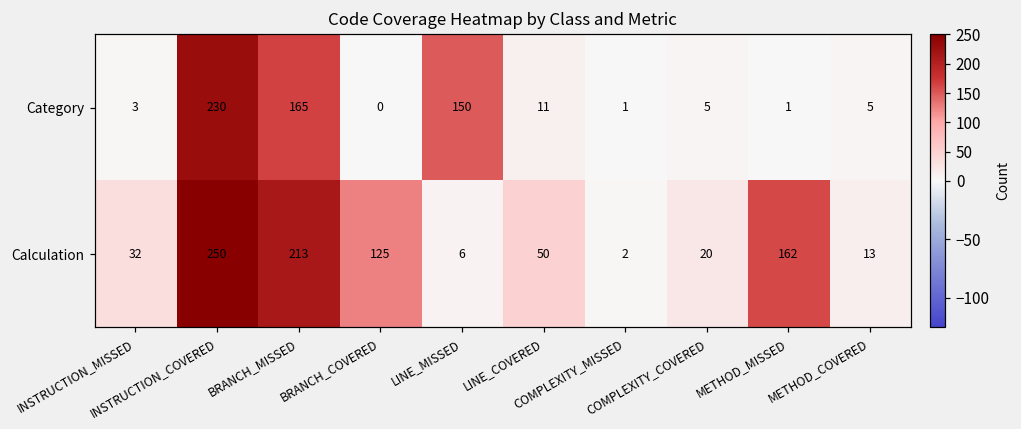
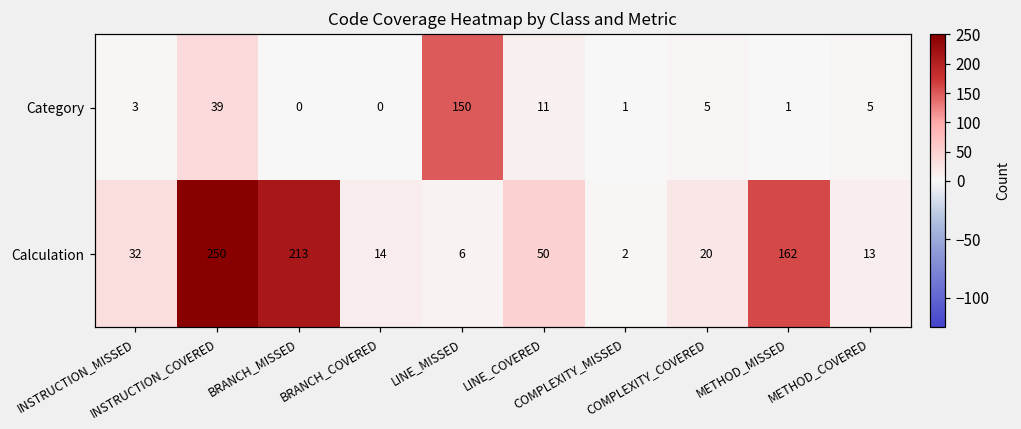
  {
    "Category": {
      "INSTRUCTION_MISSED": 3,
-     "INSTRUCTION_COVERED": 230,
-     "BRANCH_MISSED": 165,
+     "INSTRUCTION_COVERED": 39,
+     "BRANCH_MISSED": 0,
      "BRANCH_COVERED": 0,
      "LINE_MISSED": 150,
      "LINE_COVERED": 11,
      "COMPLEXITY_MISSED": 1,
      "COMPLEXITY_COVERED": 5,
      "METHOD_MISSED": 1,
      "METHOD_COVERED": 5
    },
    "Calculation": {
      "INSTRUCTION_MISSED": 32,
      "INSTRUCTION_COVERED": 250,
      "BRANCH_MISSED": 213,
-     "BRANCH_COVERED": 125,
+     "BRANCH_COVERED": 14,
      "LINE_MISSED": 6,
      "LINE_COVERED": 50,
      "COMPLEXITY_MISSED": 2,
      "COMPLEXITY_COVERED": 20,
      "METHOD_MISSED": 162,
      "METHOD_COVERED": 13
    }
  }
